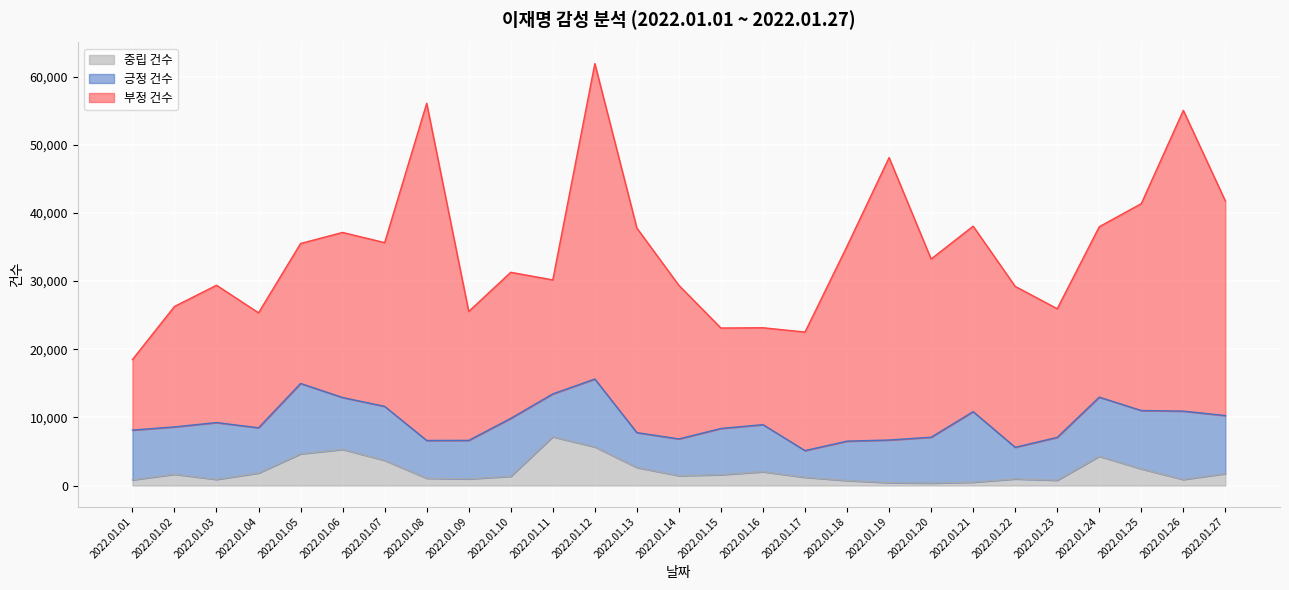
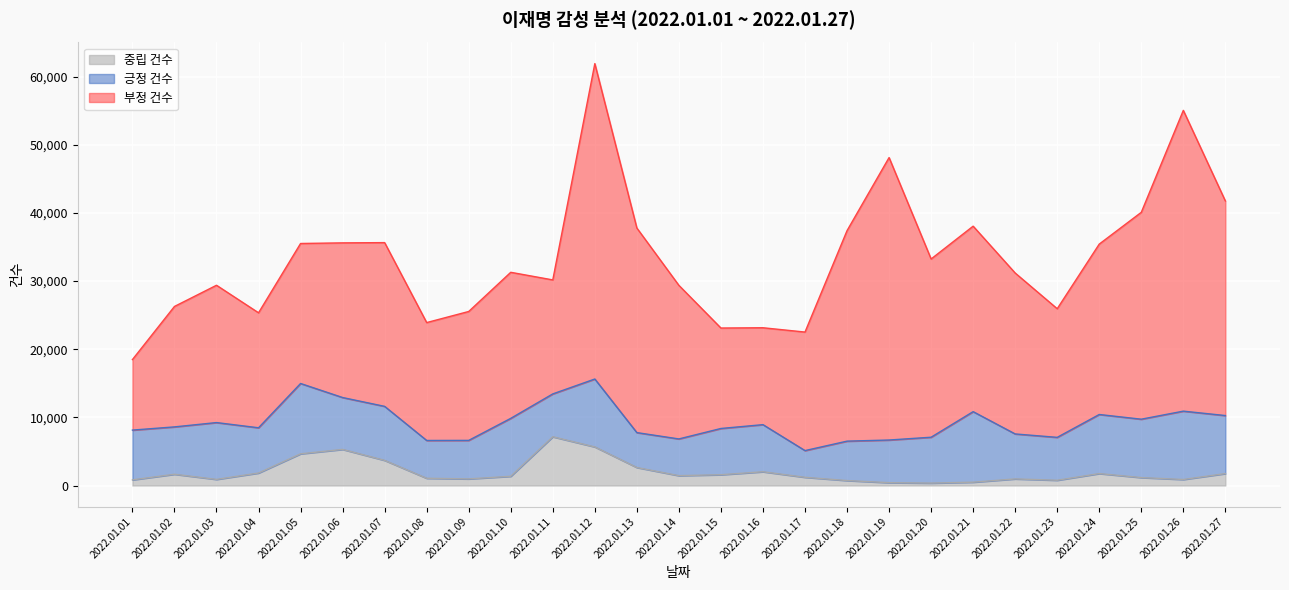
  {
    "중립 건수": {
      "2022.01.01": "1,000",
      "2022.01.02": "2,000",
      "2022.01.03": "1,000",
      "2022.01.04": "2,000",
      "2022.01.05": "5,000",
      "2022.01.06": "5,000",
      "2022.01.07": "4,000",
      "2022.01.08": "1,000",
      "2022.01.09": "1,000",
      "2022.01.10": "1,000",
      "2022.01.11": "7,000",
      "2022.01.12": "6,000",
      "2022.01.13": "3,000",
      "2022.01.14": "1,000",
      "2022.01.15": "2,000",
      "2022.01.16": "2,000",
      "2022.01.17": "1,000",
      "2022.01.18": "1,000",
      "2022.01.19": "0",
      "2022.01.20": "0",
      "2022.01.21": "0",
      "2022.01.22": "1,000",
      "2022.01.23": "1,000",
-     "2022.01.24": "4,000",
-     "2022.01.25": "2,000",
+     "2022.01.24": "2,000",
+     "2022.01.25": "1,000",
      "2022.01.26": "1,000",
      "2022.01.27": "2,000"
    },
    "긍정 건수": {
      "2022.01.01": "7,000",
      "2022.01.02": "7,000",
      "2022.01.03": "8,000",
      "2022.01.04": "7,000",
      "2022.01.05": "10,000",
      "2022.01.06": "8,000",
      "2022.01.07": "8,000",
      "2022.01.08": "6,000",
      "2022.01.09": "6,000",
      "2022.01.10": "9,000",
      "2022.01.11": "6,000",
      "2022.01.12": "10,000",
      "2022.01.13": "5,000",
      "2022.01.14": "5,000",
      "2022.01.15": "7,000",
      "2022.01.16": "7,000",
      "2022.01.17": "4,000",
      "2022.01.18": "6,000",
      "2022.01.19": "6,000",
      "2022.01.20": "7,000",
      "2022.01.21": "10,000",
-     "2022.01.22": "5,000",
+     "2022.01.22": "7,000",
      "2022.01.23": "6,000",
      "2022.01.24": "9,000",
      "2022.01.25": "9,000",
      "2022.01.26": "10,000",
      "2022.01.27": "9,000"
    },
    "부정 건수": {
      "2022.01.01": "10,000",
      "2022.01.02": "18,000",
      "2022.01.03": "20,000",
      "2022.01.04": "17,000",
      "2022.01.05": "21,000",
-     "2022.01.06": "24,000",
+     "2022.01.06": "23,000",
      "2022.01.07": "24,000",
-     "2022.01.08": "49,000",
+     "2022.01.08": "17,000",
      "2022.01.09": "19,000",
      "2022.01.10": "21,000",
      "2022.01.11": "17,000",
      "2022.01.12": "46,000",
      "2022.01.13": "30,000",
      "2022.01.14": "23,000",
      "2022.01.15": "15,000",
      "2022.01.16": "14,000",
      "2022.01.17": "17,000",
-     "2022.01.18": "29,000",
+     "2022.01.18": "31,000",
      "2022.01.19": "41,000",
      "2022.01.20": "26,000",
      "2022.01.21": "27,000",
      "2022.01.22": "24,000",
      "2022.01.23": "19,000",
      "2022.01.24": "25,000",
      "2022.01.25": "30,000",
      "2022.01.26": "44,000",
      "2022.01.27": "31,000"
    }
  }
